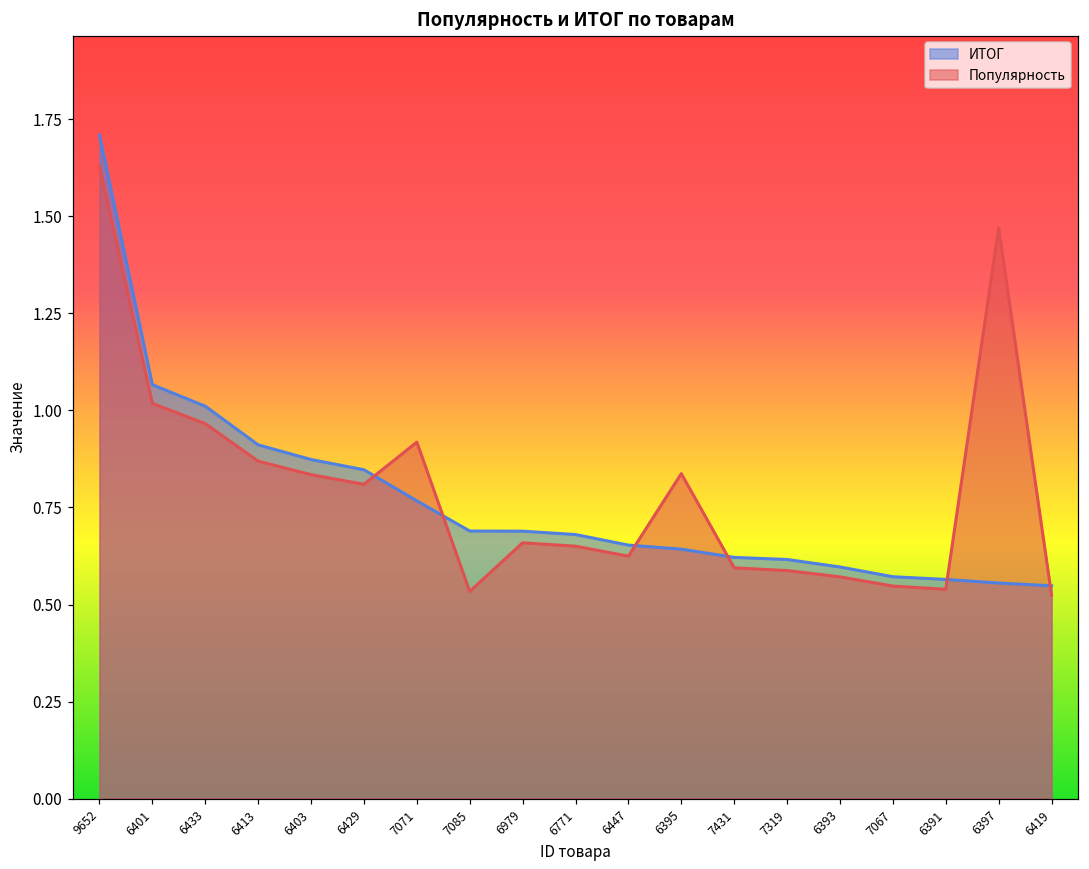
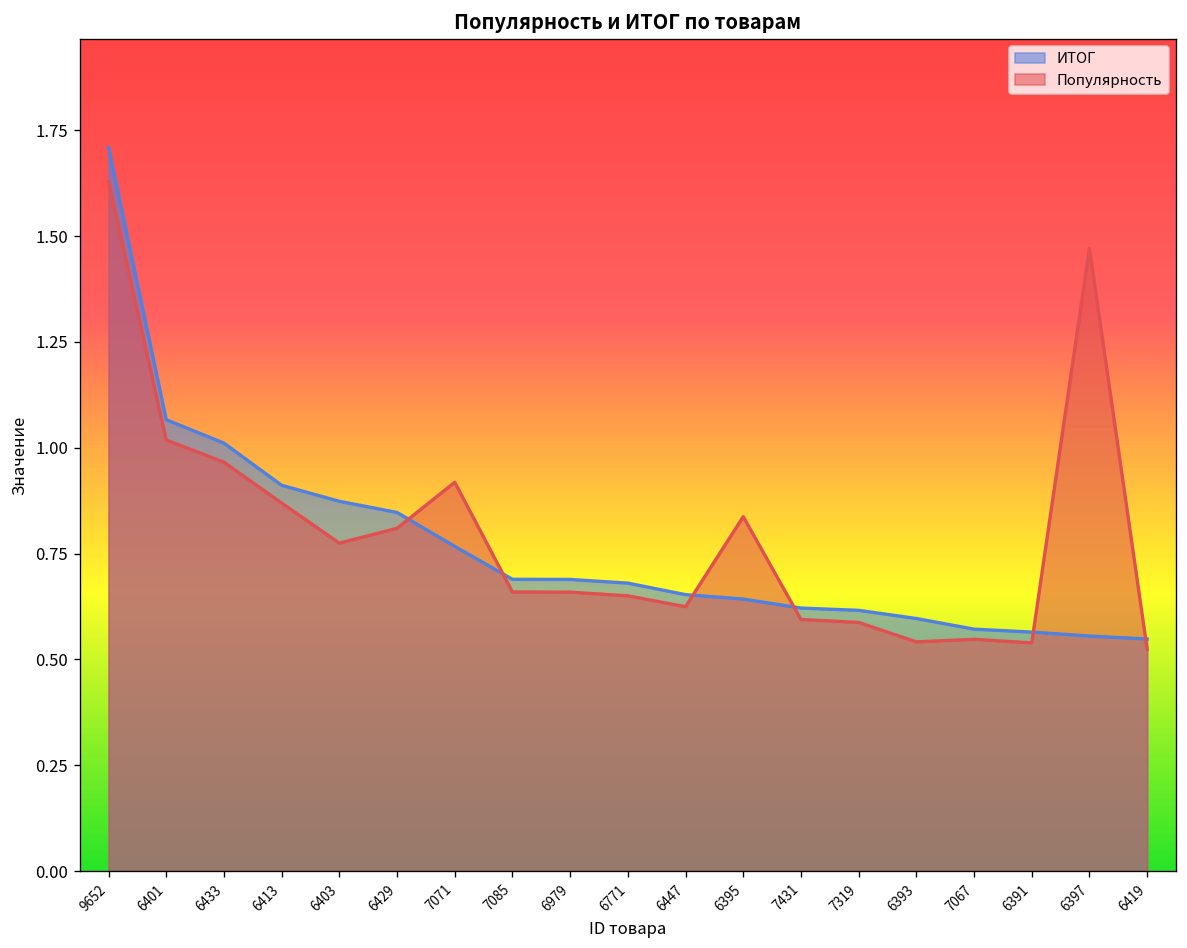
  {
    "ИТОГ": {
      "9652": 1.71,
      "6401": 1.07,
      "6433": 1.01,
      "6413": 0.91,
      "6403": 0.87,
      "6429": 0.85,
      "7071": 0.77,
      "7085": 0.69,
      "6979": 0.69,
      "6771": 0.68,
      "6447": 0.65,
      "6395": 0.64,
      "7431": 0.62,
      "7319": 0.62,
      "6393": 0.60,
      "7067": 0.57,
      "6391": 0.56,
      "6397": 0.56,
      "6419": 0.55
    },
    "Популярность": {
      "9652": 1.63,
      "6401": 1.02,
      "6433": 0.97,
      "6413": 0.87,
-     "6403": 0.83,
+     "6403": 0.77,
      "6429": 0.81,
      "7071": 0.92,
-     "7085": 0.53,
+     "7085": 0.66,
      "6979": 0.66,
      "6771": 0.65,
      "6447": 0.62,
      "6395": 0.84,
      "7431": 0.59,
      "7319": 0.59,
-     "6393": 0.57,
+     "6393": 0.54,
      "7067": 0.55,
      "6391": 0.54,
      "6397": 1.47,
      "6419": 0.52
    }
  }
